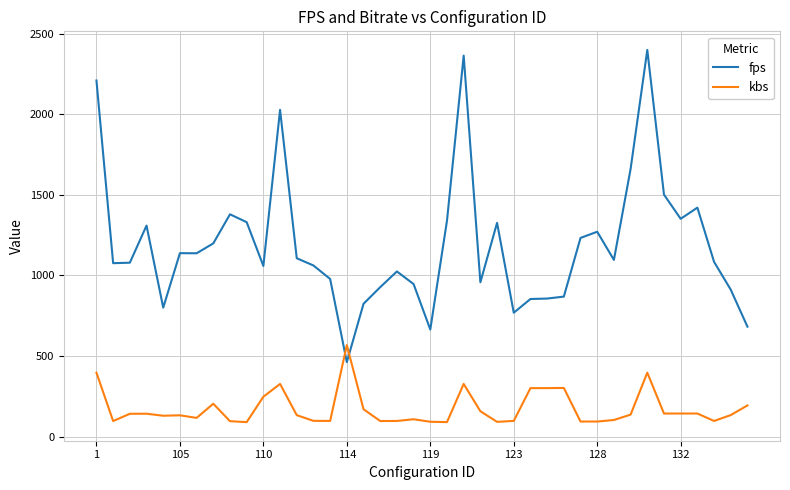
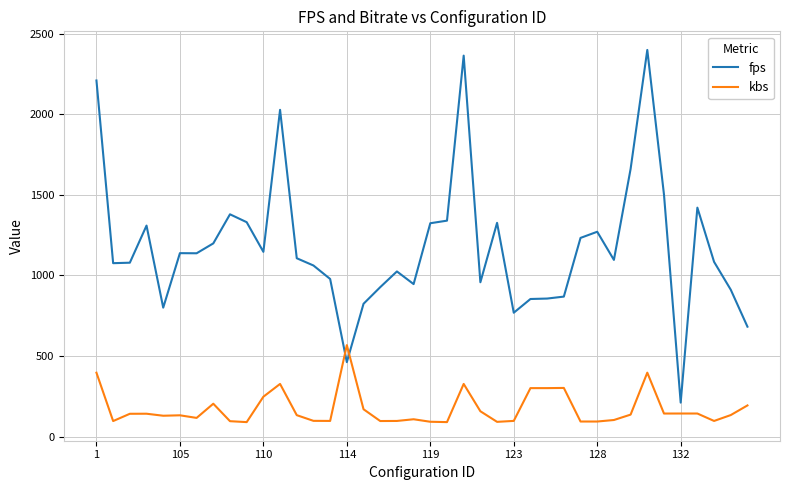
  {
    "fps": {
      "105": 1140,
-     "110": 1060,
+     "110": 1150,
      "114": 460,
-     "119": 660,
+     "119": 1320,
      "123": 770,
      "128": 1270,
-     "132": 1350
+     "132": 210
    },
    "kbs": {
      "105": 130,
      "110": 250,
      "114": 570,
      "119": 90,
      "123": 100,
      "128": 90,
      "132": 140
    }
  }
